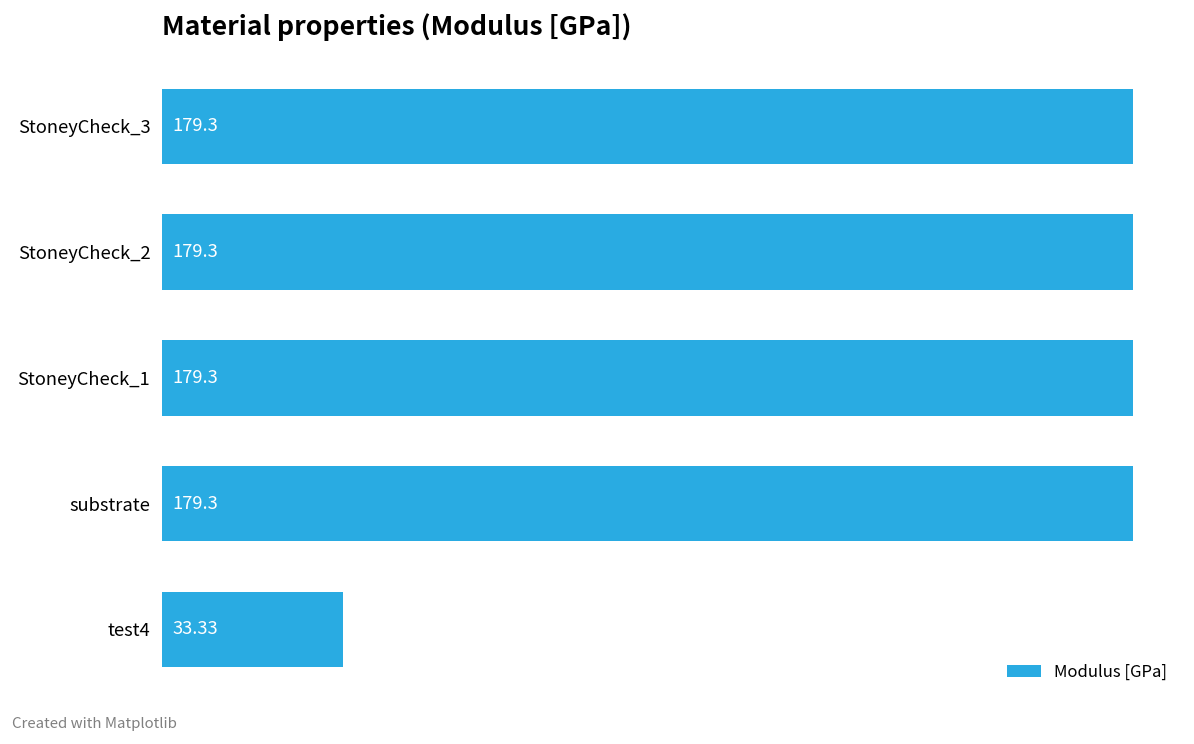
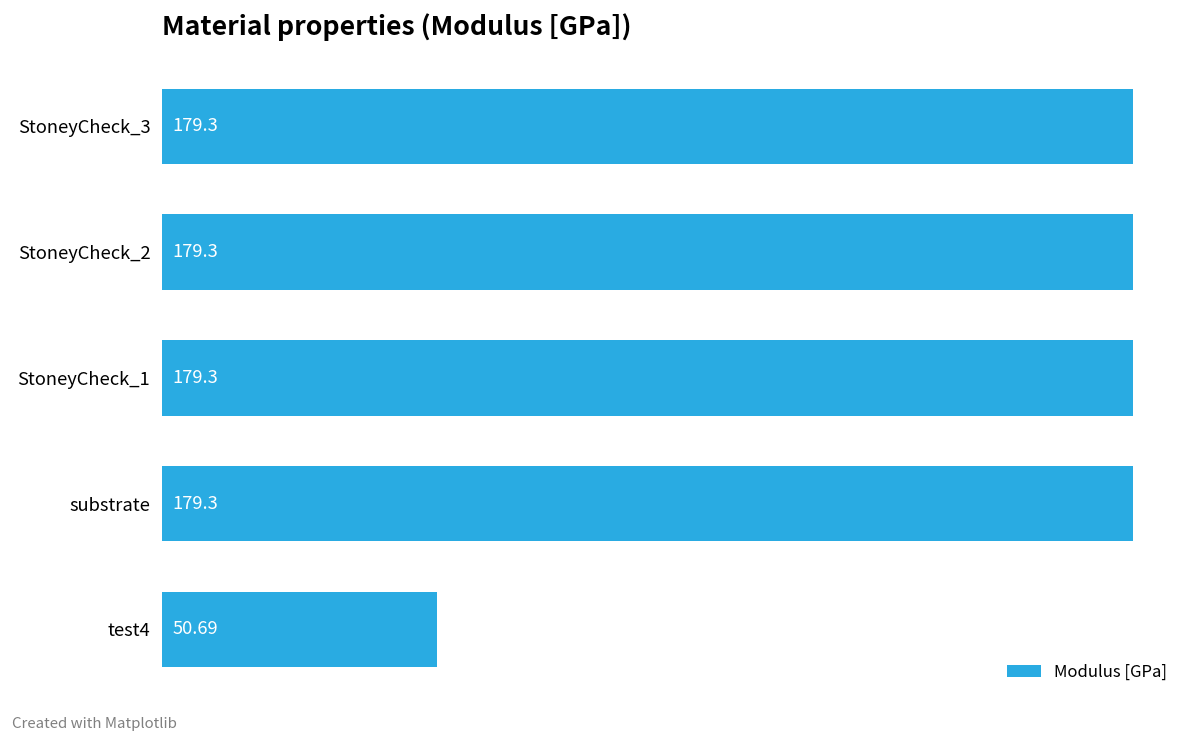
  {
    "StoneyCheck_3": 179.3,
    "StoneyCheck_2": 179.3,
    "StoneyCheck_1": 179.3,
    "substrate": 179.3,
-   "test4": 33.33
+   "test4": 50.69
  }
